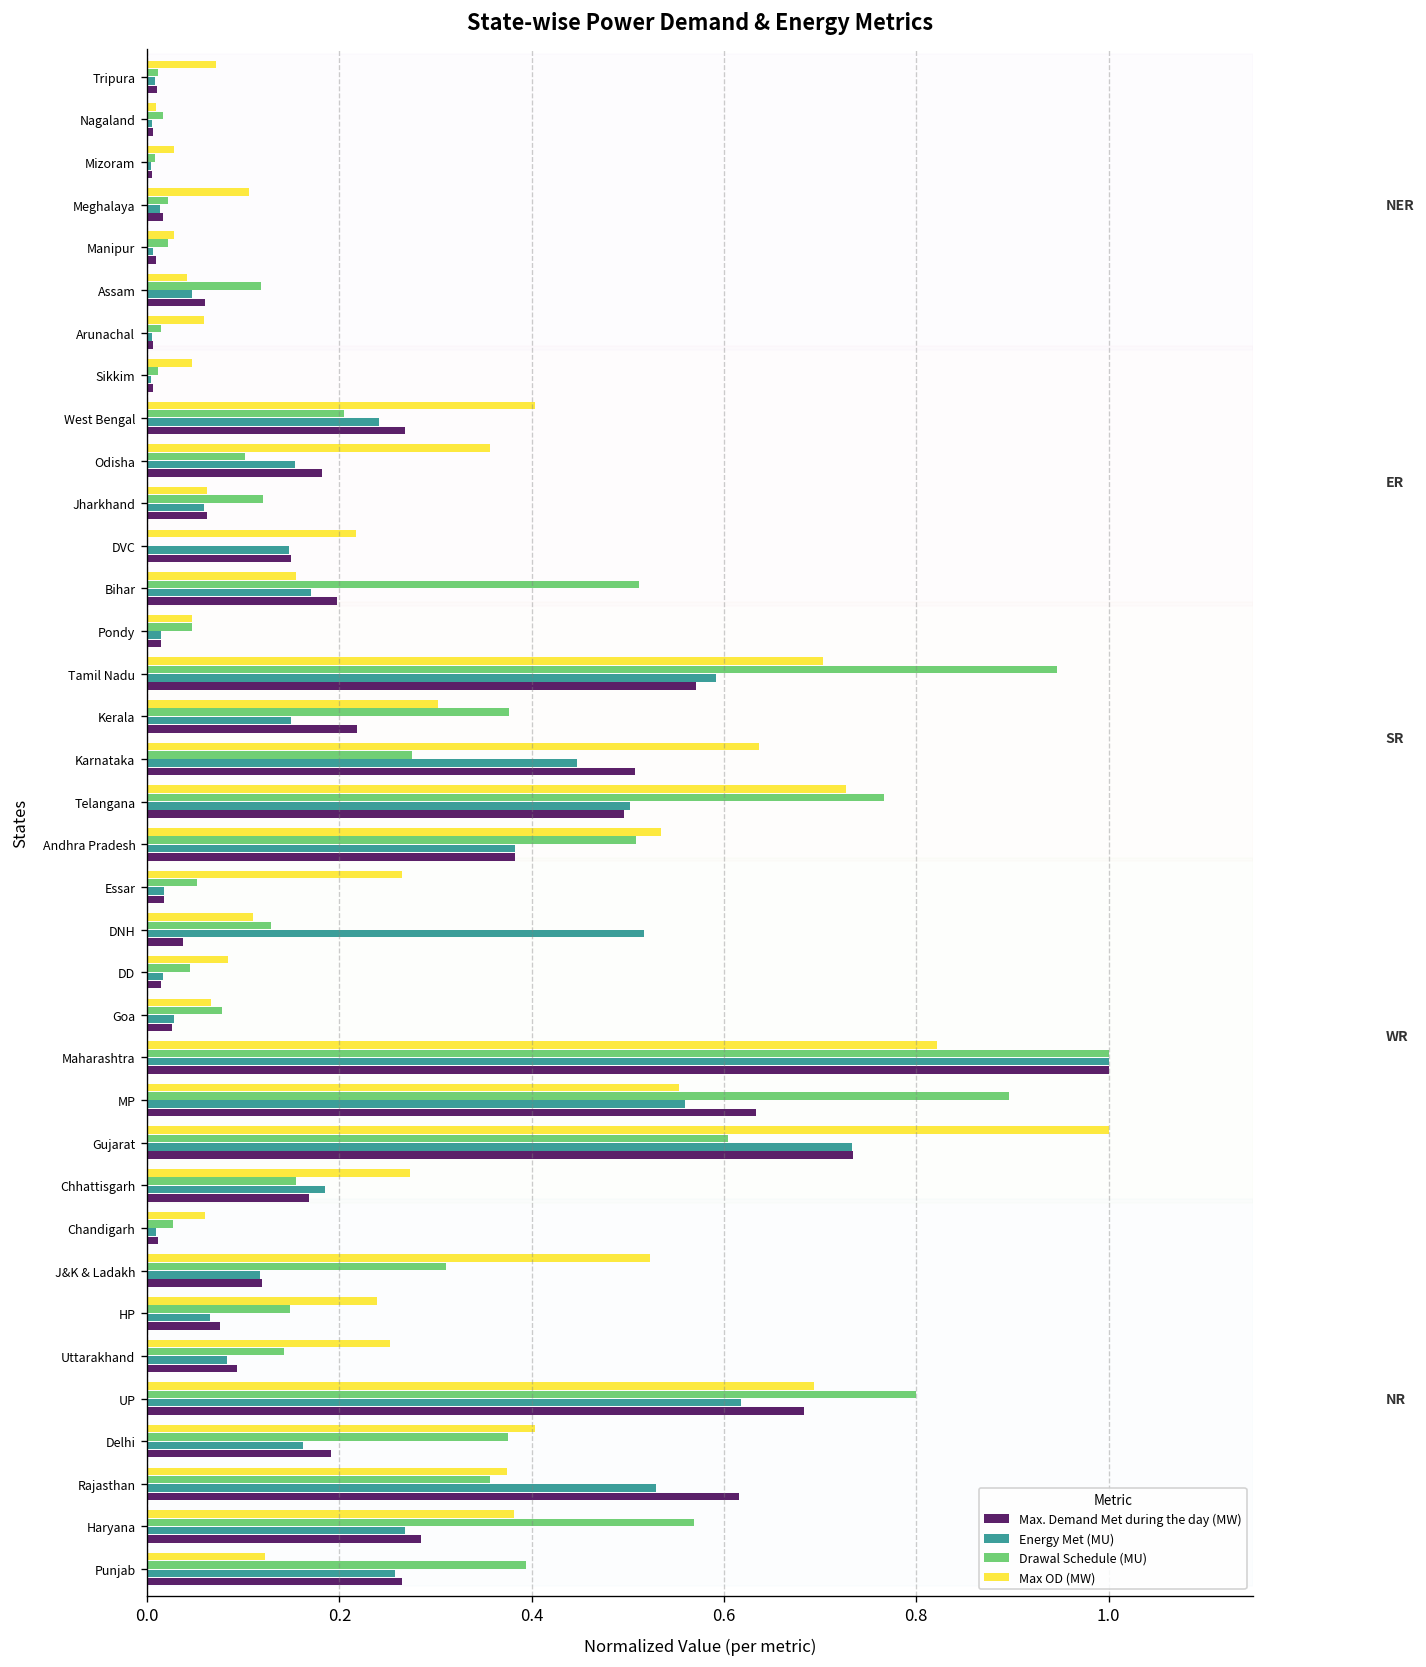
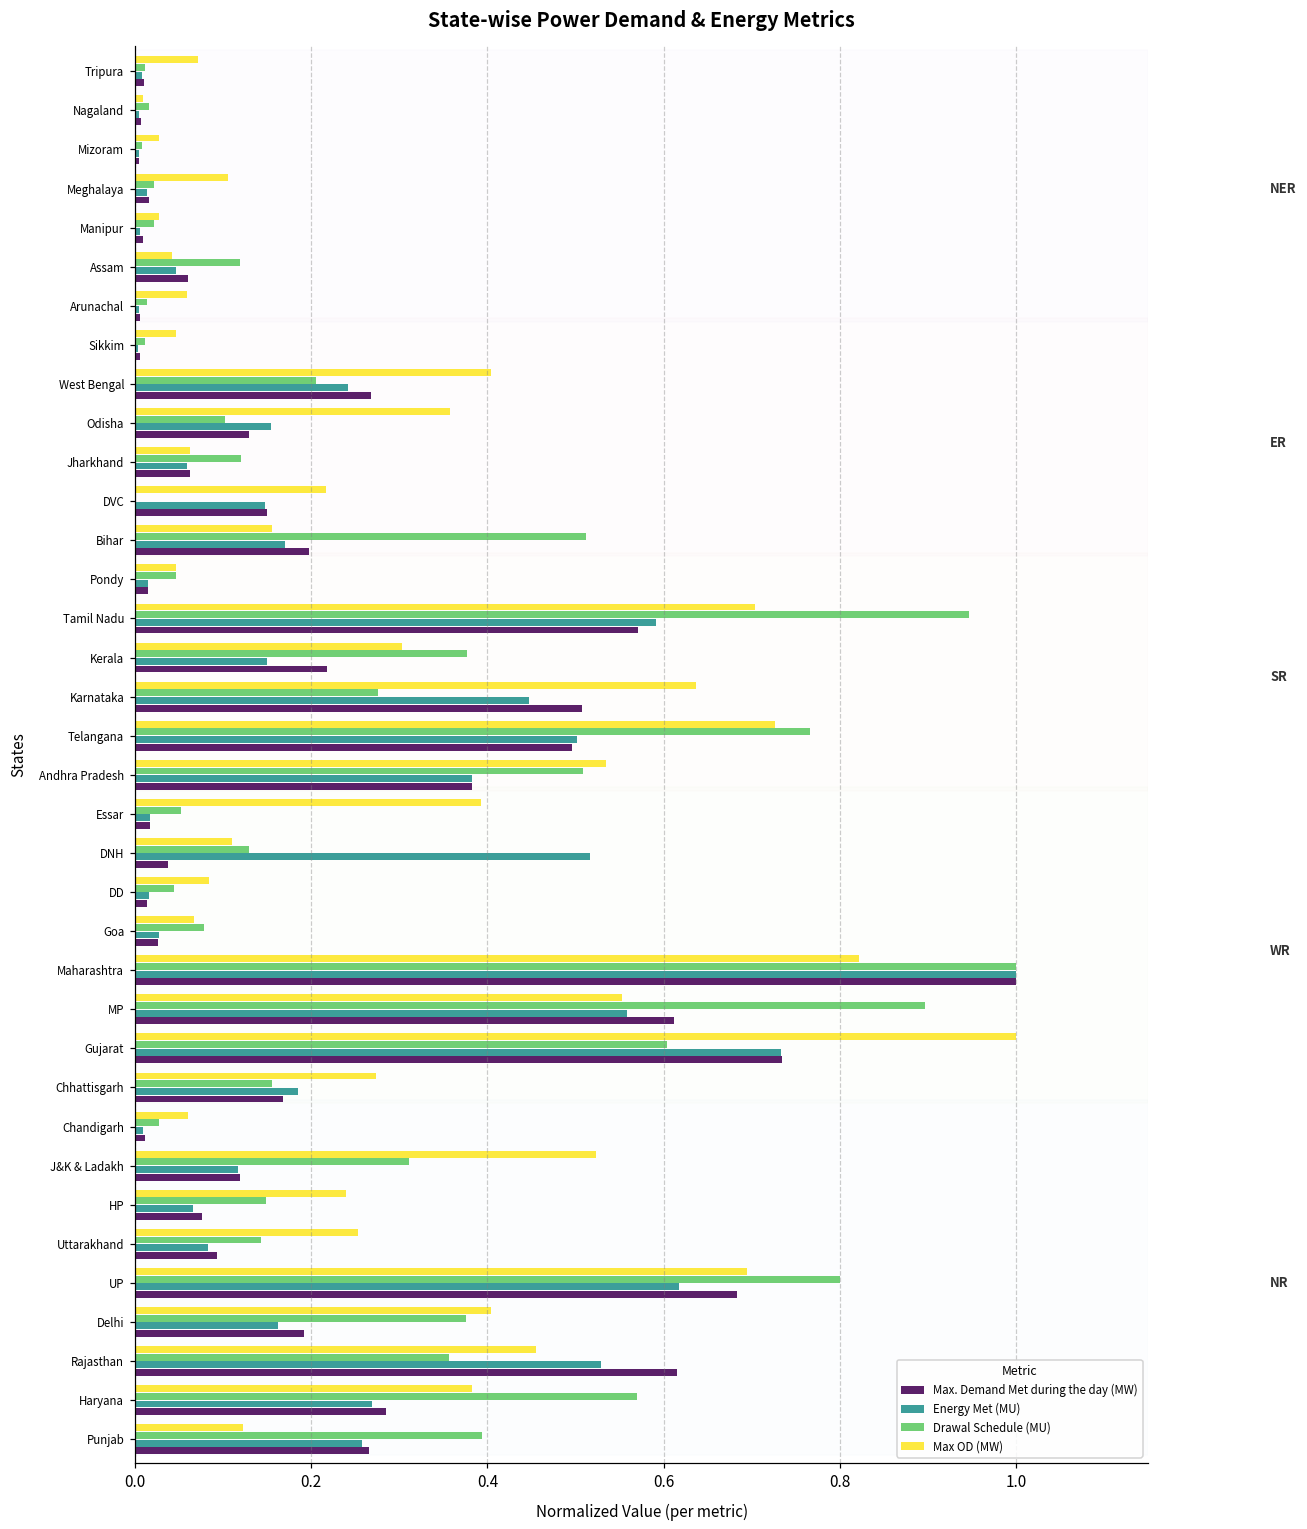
  {
    "Max. Demand Met during the day (MW)": {
      "Tripura": 0.01,
      "Nagaland": 0.01,
      "Mizoram": 0.00,
      "Meghalaya": 0.02,
      "Manipur": 0.01,
      "Assam": 0.06,
      "Arunachal": 0.01,
      "Sikkim": 0.01,
      "West Bengal": 0.27,
-     "Odisha": 0.18,
+     "Odisha": 0.13,
      "Jharkhand": 0.06,
      "DVC": 0.15,
      "Bihar": 0.20,
      "Pondy": 0.01,
      "Tamil Nadu": 0.57,
      "Kerala": 0.22,
      "Karnataka": 0.51,
      "Telangana": 0.50,
      "Andhra Pradesh": 0.38,
      "Essar": 0.02,
      "DNH": 0.04,
      "DD": 0.01,
      "Goa": 0.03,
      "Maharashtra": 1.00,
-     "MP": 0.63,
+     "MP": 0.61,
      "Gujarat": 0.73,
      "Chhattisgarh": 0.17,
      "Chandigarh": 0.01,
      "J&K & Ladakh": 0.12,
      "HP": 0.08,
      "Uttarakhand": 0.09,
      "UP": 0.68,
      "Delhi": 0.19,
      "Rajasthan": 0.62,
      "Haryana": 0.28,
      "Punjab": 0.27
    },
    "Energy Met (MU)": {
      "Tripura": 0.01,
      "Nagaland": 0.00,
      "Mizoram": 0.00,
      "Meghalaya": 0.01,
      "Manipur": 0.01,
      "Assam": 0.05,
      "Arunachal": 0.00,
      "Sikkim": 0.00,
      "West Bengal": 0.24,
      "Odisha": 0.15,
      "Jharkhand": 0.06,
      "DVC": 0.15,
      "Bihar": 0.17,
      "Pondy": 0.01,
      "Tamil Nadu": 0.59,
      "Kerala": 0.15,
      "Karnataka": 0.45,
      "Telangana": 0.50,
      "Andhra Pradesh": 0.38,
      "Essar": 0.02,
      "DNH": 0.52,
      "DD": 0.02,
      "Goa": 0.03,
      "Maharashtra": 1.00,
      "MP": 0.56,
      "Gujarat": 0.73,
      "Chhattisgarh": 0.18,
      "Chandigarh": 0.01,
      "J&K & Ladakh": 0.12,
      "HP": 0.07,
      "Uttarakhand": 0.08,
      "UP": 0.62,
      "Delhi": 0.16,
      "Rajasthan": 0.53,
      "Haryana": 0.27,
      "Punjab": 0.26
    },
    "Drawal Schedule (MU)": {
      "Tripura": 0.01,
      "Nagaland": 0.02,
      "Mizoram": 0.01,
      "Meghalaya": 0.02,
      "Manipur": 0.02,
      "Assam": 0.12,
      "Arunachal": 0.01,
      "Sikkim": 0.01,
      "West Bengal": 0.21,
      "Odisha": 0.10,
      "Jharkhand": 0.12,
      "DVC": 0.00,
      "Bihar": 0.51,
      "Pondy": 0.05,
      "Tamil Nadu": 0.95,
      "Kerala": 0.38,
      "Karnataka": 0.28,
      "Telangana": 0.77,
      "Andhra Pradesh": 0.51,
      "Essar": 0.05,
      "DNH": 0.13,
      "DD": 0.04,
      "Goa": 0.08,
      "Maharashtra": 1.00,
      "MP": 0.90,
      "Gujarat": 0.60,
      "Chhattisgarh": 0.16,
      "Chandigarh": 0.03,
      "J&K & Ladakh": 0.31,
      "HP": 0.15,
      "Uttarakhand": 0.14,
      "UP": 0.80,
      "Delhi": 0.38,
      "Rajasthan": 0.36,
      "Haryana": 0.57,
      "Punjab": 0.39
    },
    "Max OD (MW)": {
      "Tripura": 0.07,
      "Nagaland": 0.01,
      "Mizoram": 0.03,
      "Meghalaya": 0.11,
      "Manipur": 0.03,
      "Assam": 0.04,
      "Arunachal": 0.06,
      "Sikkim": 0.05,
      "West Bengal": 0.40,
      "Odisha": 0.36,
      "Jharkhand": 0.06,
      "DVC": 0.22,
      "Bihar": 0.16,
      "Pondy": 0.05,
      "Tamil Nadu": 0.70,
      "Kerala": 0.30,
      "Karnataka": 0.64,
      "Telangana": 0.73,
      "Andhra Pradesh": 0.53,
-     "Essar": 0.27,
+     "Essar": 0.39,
      "DNH": 0.11,
      "DD": 0.08,
      "Goa": 0.07,
      "Maharashtra": 0.82,
      "MP": 0.55,
      "Gujarat": 1.00,
      "Chhattisgarh": 0.27,
      "Chandigarh": 0.06,
      "J&K & Ladakh": 0.52,
      "HP": 0.24,
      "Uttarakhand": 0.25,
      "UP": 0.69,
      "Delhi": 0.40,
-     "Rajasthan": 0.37,
+     "Rajasthan": 0.45,
      "Haryana": 0.38,
      "Punjab": 0.12
    }
  }
